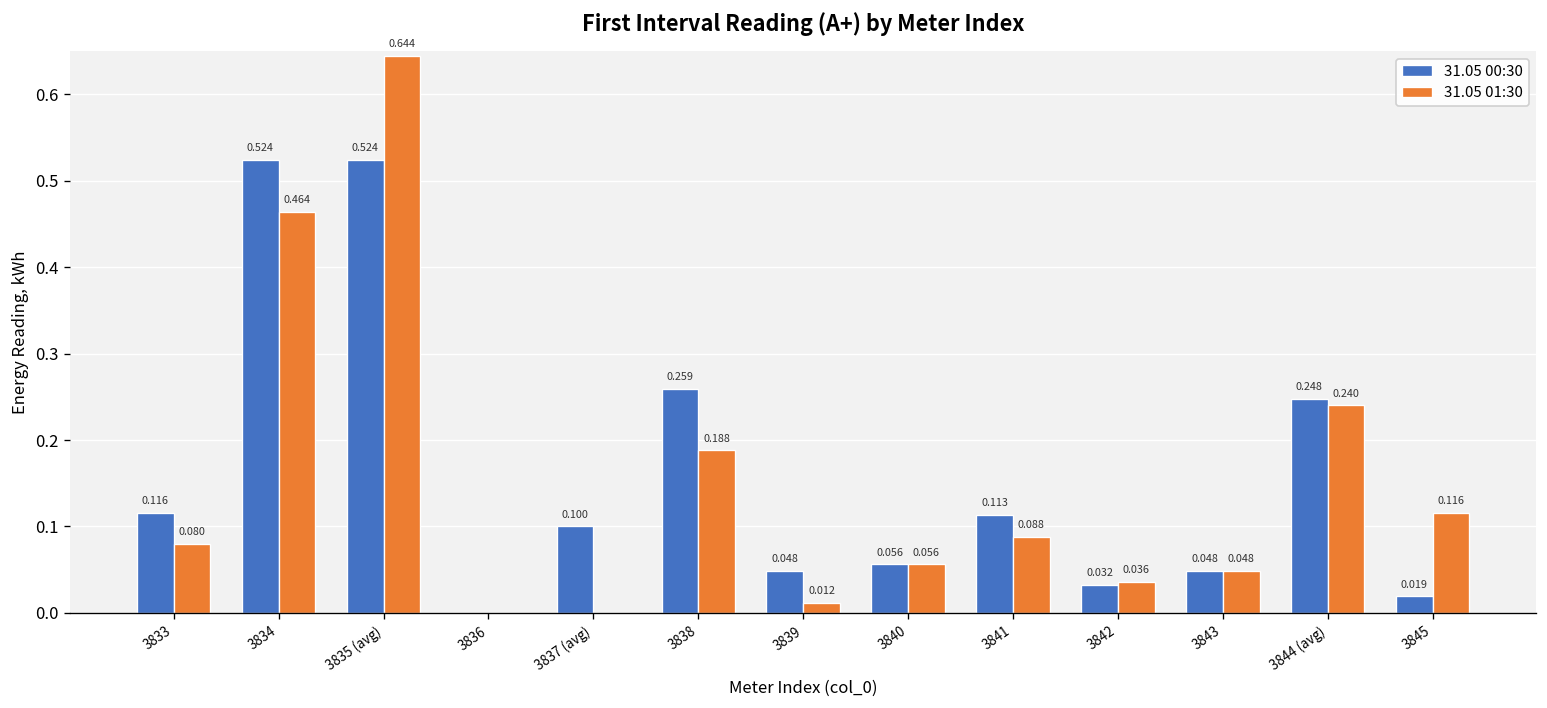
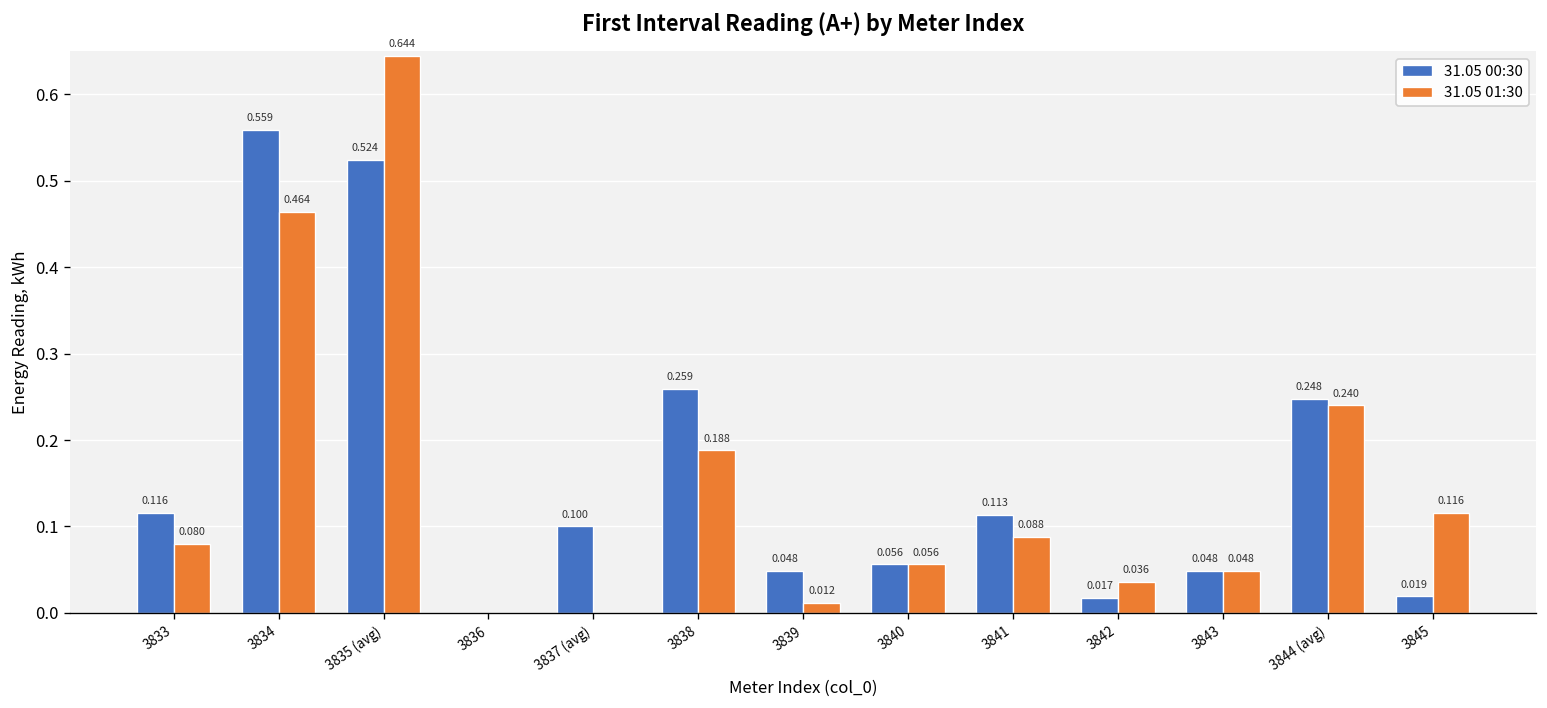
  {
    "31.05 00:30": {
      "3833": 0.116,
-     "3834": 0.524,
+     "3834": 0.559,
      "3835 (avg)": 0.524,
      "3837 (avg)": 0.100,
      "3838": 0.259,
      "3839": 0.048,
      "3840": 0.056,
      "3841": 0.113,
-     "3842": 0.032,
+     "3842": 0.017,
      "3843": 0.048,
      "3844 (avg)": 0.248,
      "3845": 0.019
    },
    "31.05 01:30": {
      "3833": 0.080,
      "3834": 0.464,
      "3835 (avg)": 0.644,
      "3838": 0.188,
      "3839": 0.012,
      "3840": 0.056,
      "3841": 0.088,
      "3842": 0.036,
      "3843": 0.048,
      "3844 (avg)": 0.240,
      "3845": 0.116
    }
  }
